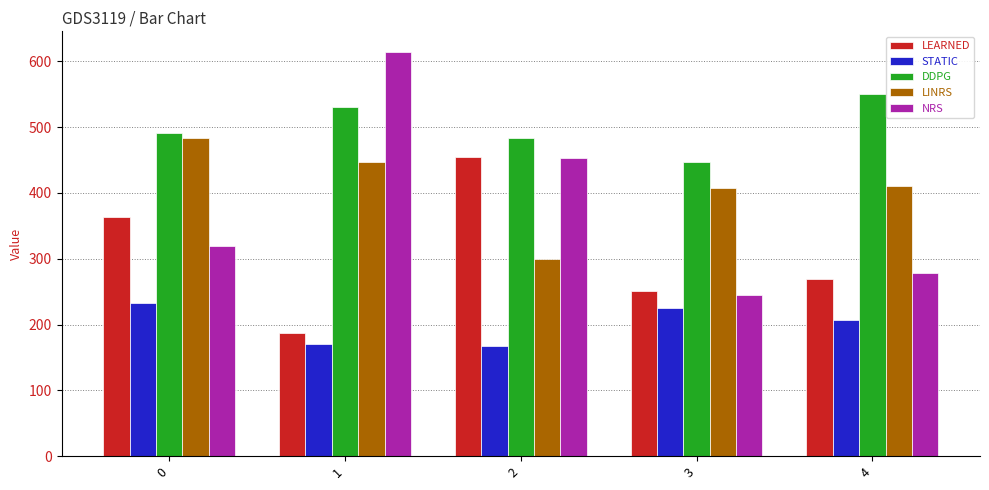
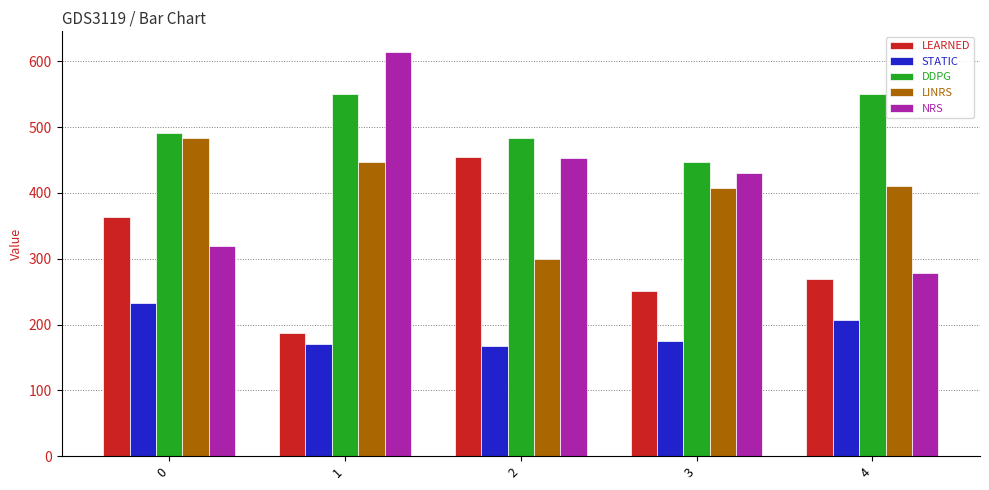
  {
    "LEARNED": {
      "0": 360,
      "1": 190,
      "2": 450,
      "3": 250,
      "4": 270
    },
    "STATIC": {
      "0": 230,
      "1": 170,
      "2": 170,
-     "3": 230,
+     "3": 180,
      "4": 210
    },
    "DDPG": {
      "0": 490,
-     "1": 530,
+     "1": 550,
      "2": 480,
      "3": 450,
      "4": 550
    },
    "LINRS": {
      "0": 480,
      "1": 450,
      "2": 300,
      "3": 410,
      "4": 410
    },
    "NRS": {
      "0": 320,
      "1": 620,
      "2": 450,
-     "3": 250,
+     "3": 430,
      "4": 280
    }
  }
